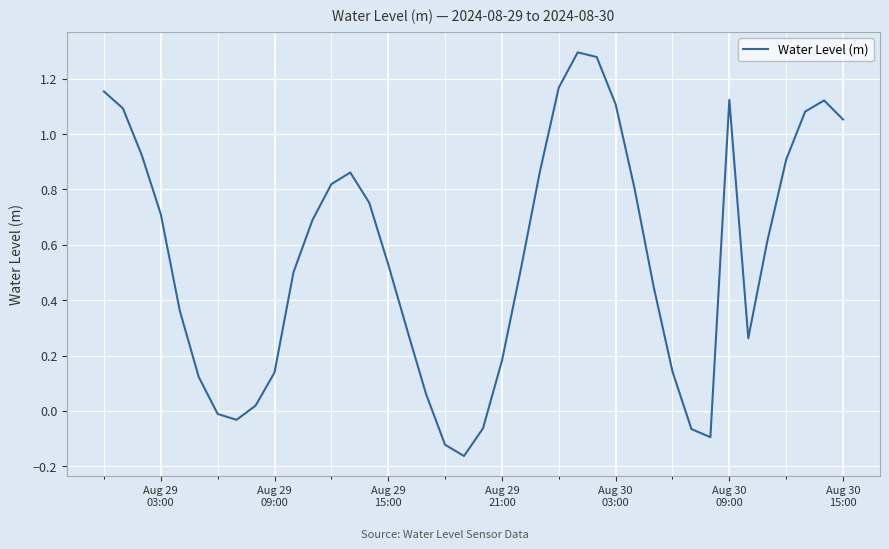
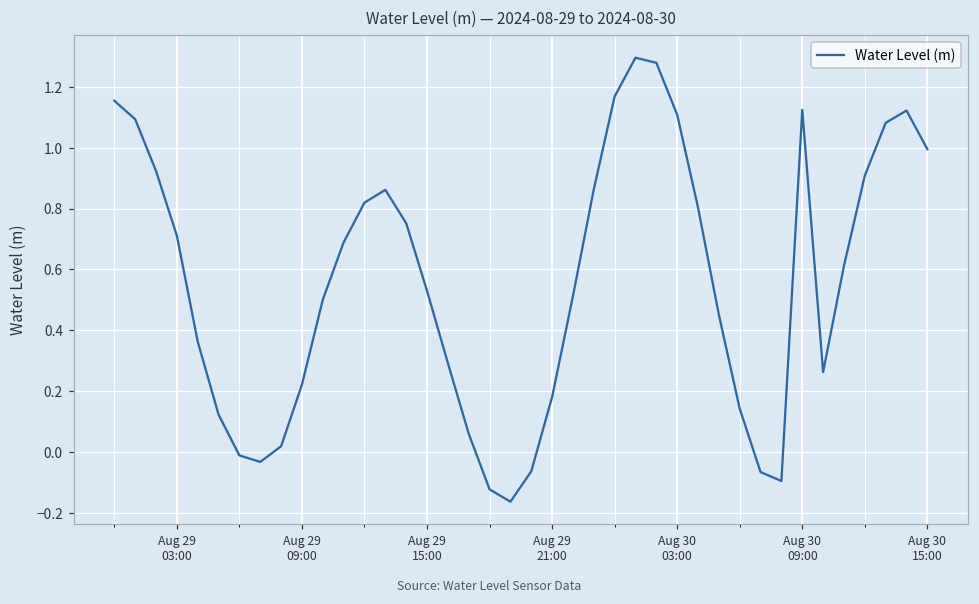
  {
    "Aug 29 03:00": 0.71,
-   "Aug 29 09:00": 0.14,
+   "Aug 29 09:00": 0.22,
    "Aug 29 15:00": 0.53,
    "Aug 29 21:00": 0.18,
    "Aug 30 03:00": 1.11,
    "Aug 30 09:00": 1.12,
-   "Aug 30 15:00": 1.05
+   "Aug 30 15:00": 0.99
  }
